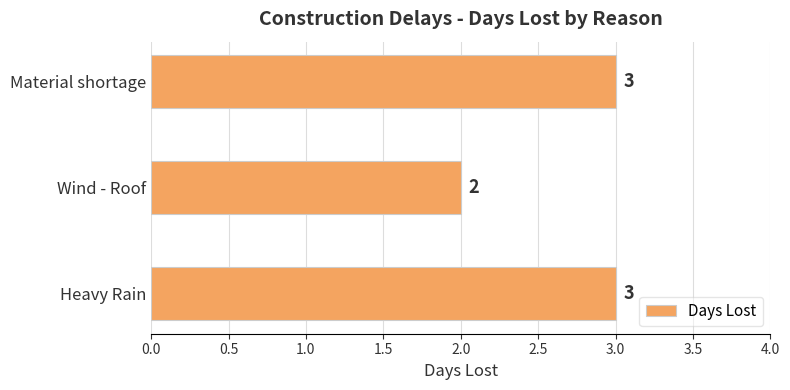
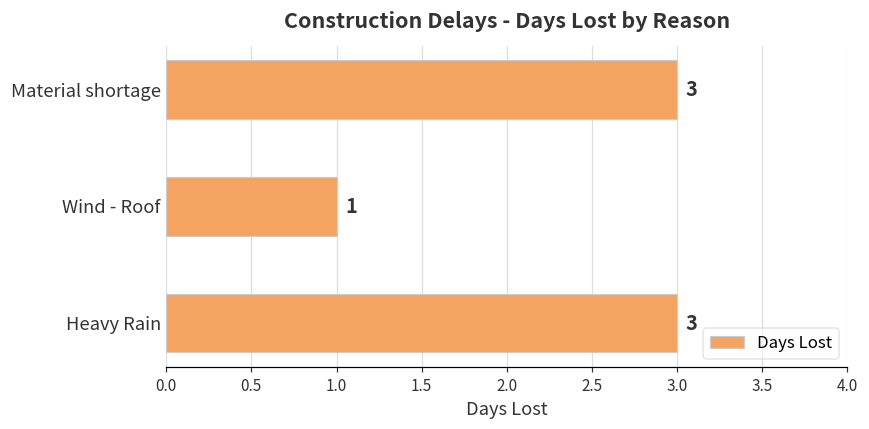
  {
    "Material shortage": 3,
-   "Wind - Roof": 2,
+   "Wind - Roof": 1,
    "Heavy Rain": 3
  }
